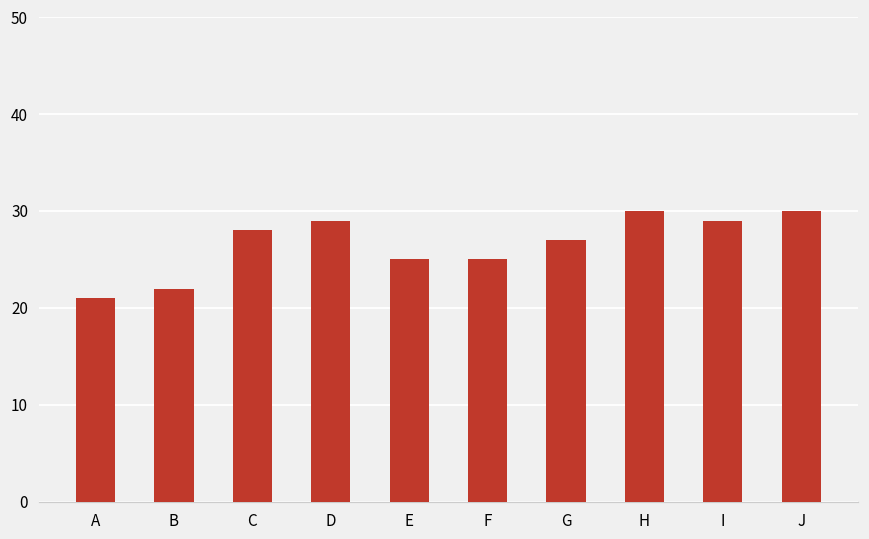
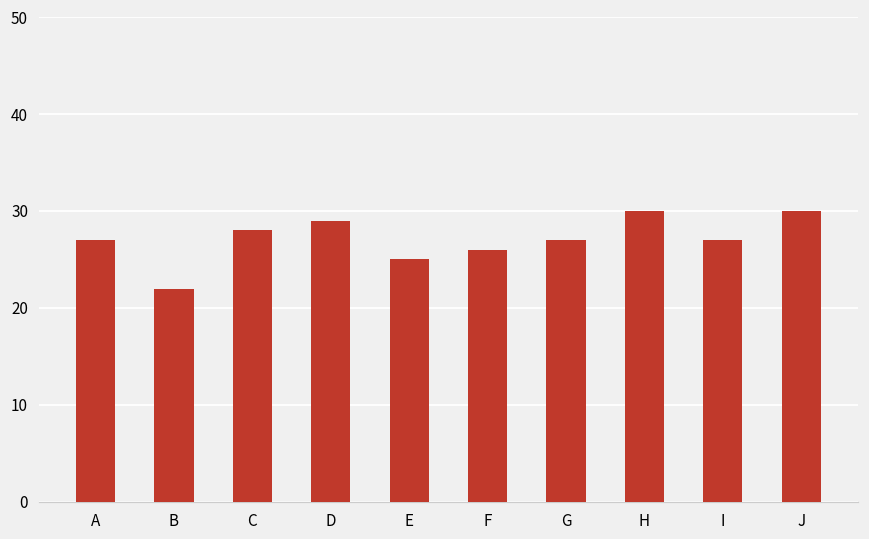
  {
-   "A": 21,
+   "A": 27,
    "B": 22,
    "C": 28,
    "D": 29,
    "E": 25,
-   "F": 25,
+   "F": 26,
    "G": 27,
    "H": 30,
-   "I": 29,
+   "I": 27,
    "J": 30
  }
